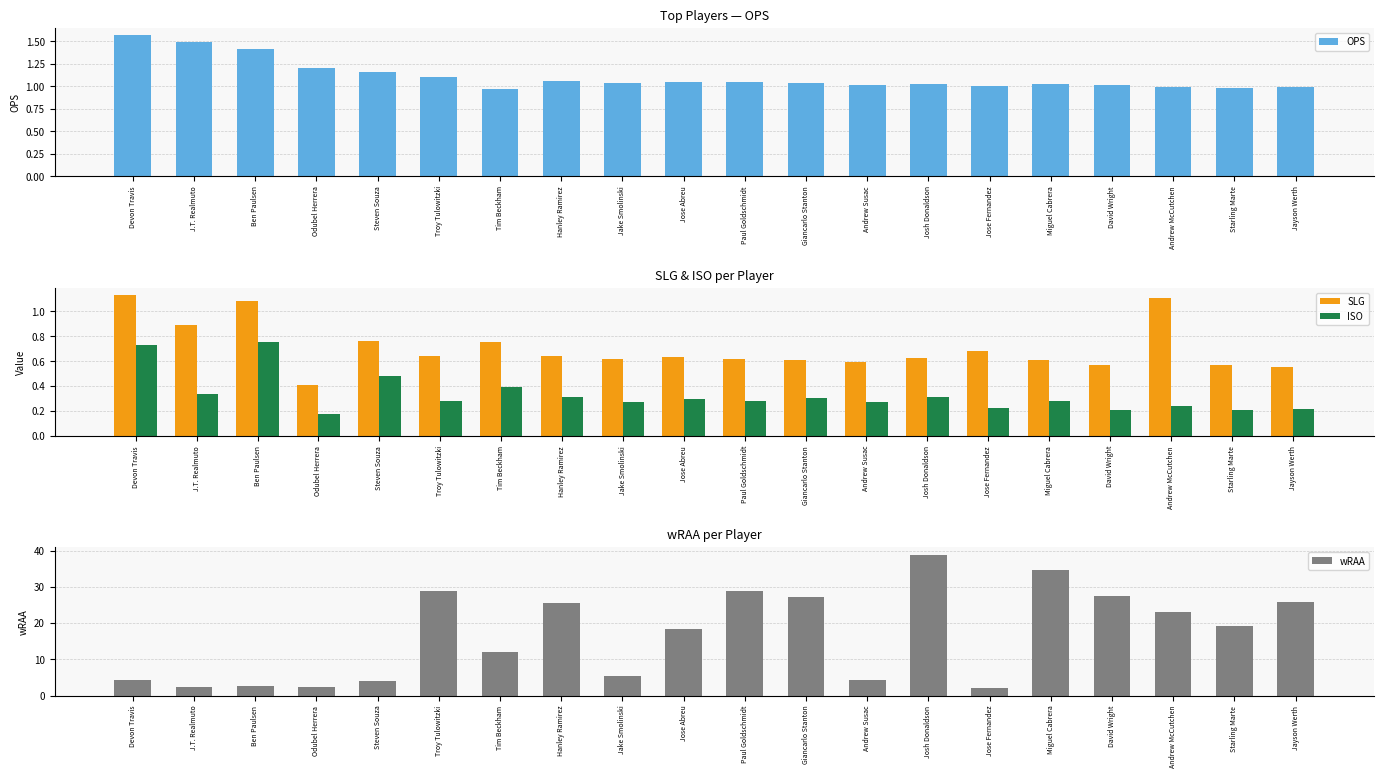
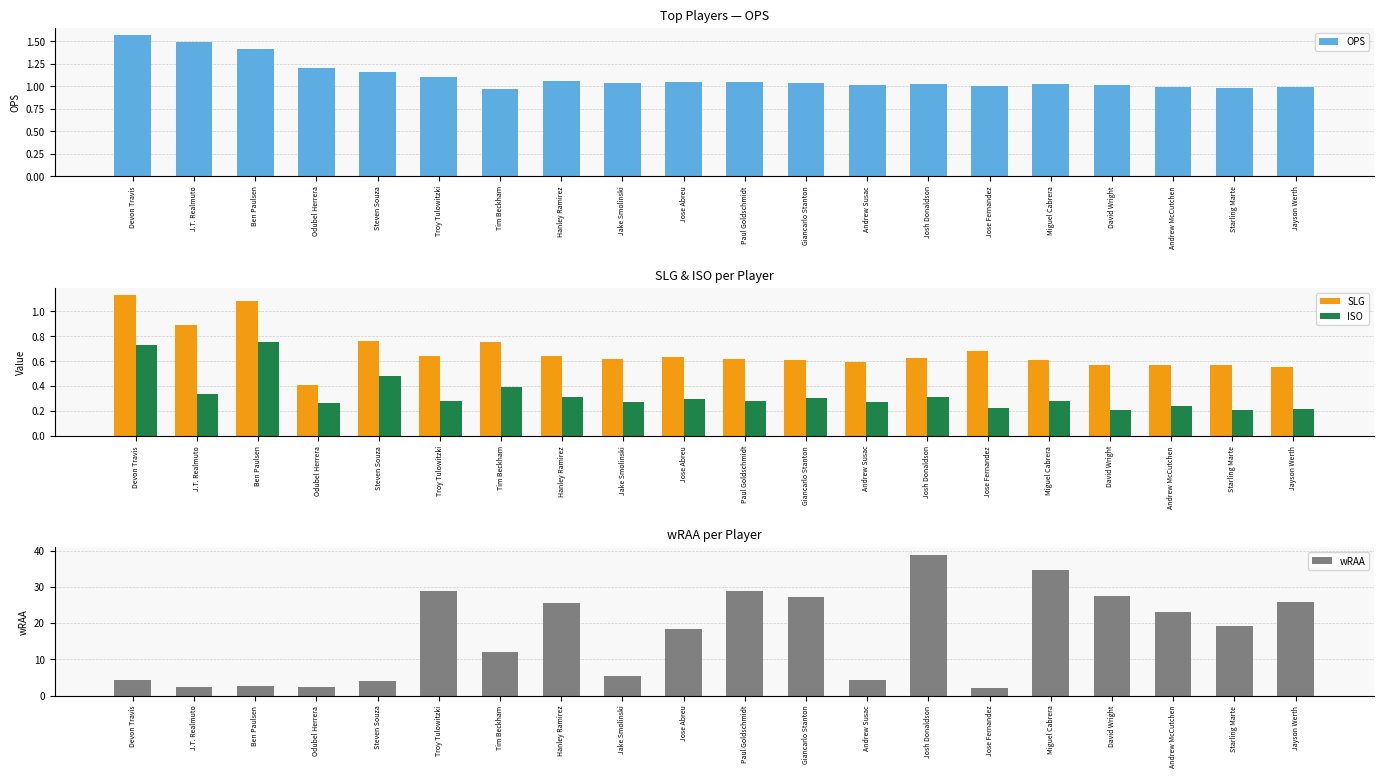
  {
    "Top Players — OPS": {
      "Devon Travis": 1.6,
      "J.T. Realmuto": 1.5,
      "Ben Paulsen": 1.4,
      "Odubel Herrera": 1.2,
      "Steven Souza": 1.2,
      "Troy Tulowitzki": 1.1,
      "Tim Beckham": 1.0,
      "Hanley Ramirez": 1.1,
      "Jake Smolinski": 1.0,
      "Jose Abreu": 1.1,
      "Paul Goldschmidt": 1.0,
      "Giancarlo Stanton": 1.0,
      "Andrew Susac": 1.0,
      "Josh Donaldson": 1.0,
      "Jose Fernandez": 1.0,
      "Miguel Cabrera": 1.0,
      "David Wright": 1.0,
      "Andrew McCutchen": 1.0,
      "Starling Marte": 1.0,
      "Jayson Werth": 1.0
    },
    "SLG & ISO per Player": {
      "SLG": {
        "Devon Travis": 1.13,
        "J.T. Realmuto": 0.89,
        "Ben Paulsen": 1.08,
        "Odubel Herrera": 0.41,
        "Steven Souza": 0.76,
        "Troy Tulowitzki": 0.64,
        "Tim Beckham": 0.75,
        "Hanley Ramirez": 0.64,
        "Jake Smolinski": 0.61,
        "Jose Abreu": 0.64,
        "Paul Goldschmidt": 0.62,
        "Giancarlo Stanton": 0.61,
        "Andrew Susac": 0.60,
        "Josh Donaldson": 0.63,
        "Jose Fernandez": 0.68,
        "Miguel Cabrera": 0.61,
        "David Wright": 0.57,
-       "Andrew McCutchen": 1.11,
+       "Andrew McCutchen": 0.57,
        "Starling Marte": 0.57,
        "Jayson Werth": 0.55
      },
      "ISO": {
        "Devon Travis": 0.73,
        "J.T. Realmuto": 0.33,
        "Ben Paulsen": 0.75,
-       "Odubel Herrera": 0.18,
+       "Odubel Herrera": 0.27,
        "Steven Souza": 0.48,
        "Troy Tulowitzki": 0.28,
        "Tim Beckham": 0.39,
        "Hanley Ramirez": 0.32,
        "Jake Smolinski": 0.27,
        "Jose Abreu": 0.30,
        "Paul Goldschmidt": 0.28,
        "Giancarlo Stanton": 0.30,
        "Andrew Susac": 0.27,
        "Josh Donaldson": 0.31,
        "Jose Fernandez": 0.22,
        "Miguel Cabrera": 0.28,
        "David Wright": 0.21,
        "Andrew McCutchen": 0.24,
        "Starling Marte": 0.21,
        "Jayson Werth": 0.22
      }
    },
    "wRAA per Player": {
      "Devon Travis": 4,
      "J.T. Realmuto": 3,
      "Ben Paulsen": 3,
      "Odubel Herrera": 2,
      "Steven Souza": 4,
      "Troy Tulowitzki": 29,
      "Tim Beckham": 12,
      "Hanley Ramirez": 25,
      "Jake Smolinski": 5,
      "Jose Abreu": 18,
      "Paul Goldschmidt": 29,
      "Giancarlo Stanton": 27,
      "Andrew Susac": 4,
      "Josh Donaldson": 39,
      "Jose Fernandez": 2,
      "Miguel Cabrera": 35,
      "David Wright": 27,
      "Andrew McCutchen": 23,
      "Starling Marte": 19,
      "Jayson Werth": 26
    }
  }
